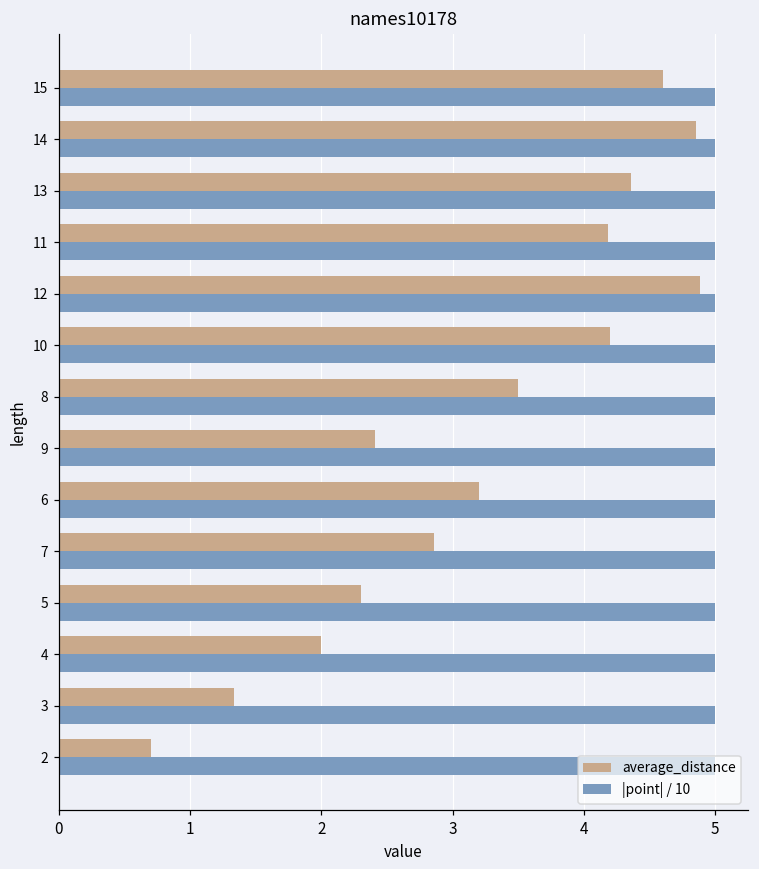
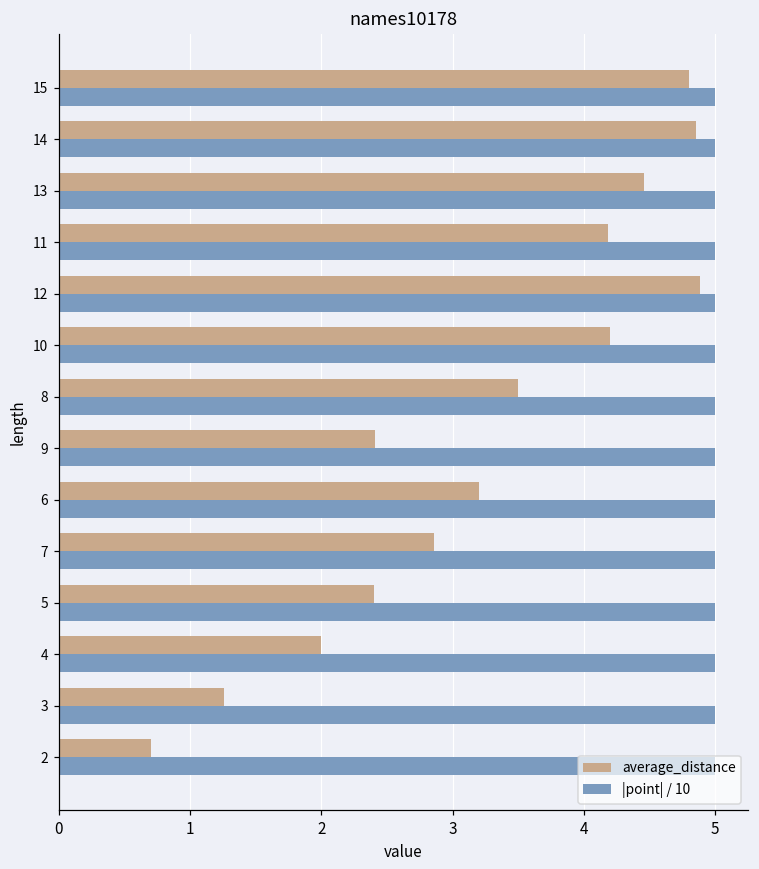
  {
    "average_distance": {
-     "15": 4.6,
+     "15": 4.8,
      "14": 4.86,
-     "13": 4.36,
+     "13": 4.46,
      "11": 4.18,
      "12": 4.89,
      "10": 4.20,
      "8": 3.50,
      "9": 2.41,
      "6": 3.20,
      "7": 2.86,
-     "5": 2.3,
+     "5": 2.4,
      "4": 2.00,
-     "3": 1.33,
+     "3": 1.26,
      "2": 0.70
    },
    "|point| / 10": {
      "15": 5.00,
      "14": 5.00,
      "13": 5.00,
      "11": 5.00,
      "12": 5.00,
      "10": 5.00,
      "8": 5.00,
      "9": 5.00,
      "6": 5.00,
      "7": 5.00,
      "5": 5.00,
      "4": 5.00,
      "3": 5.00
    }
  }
